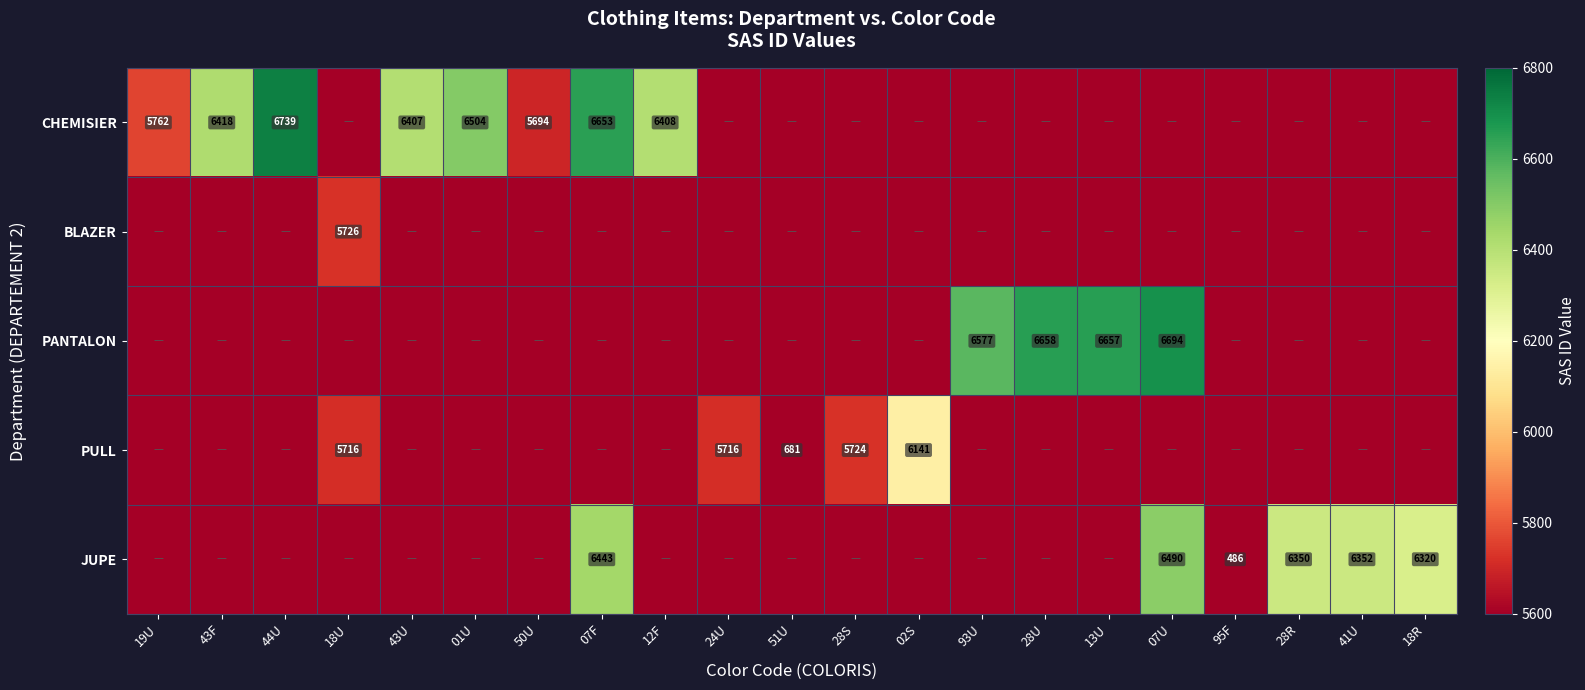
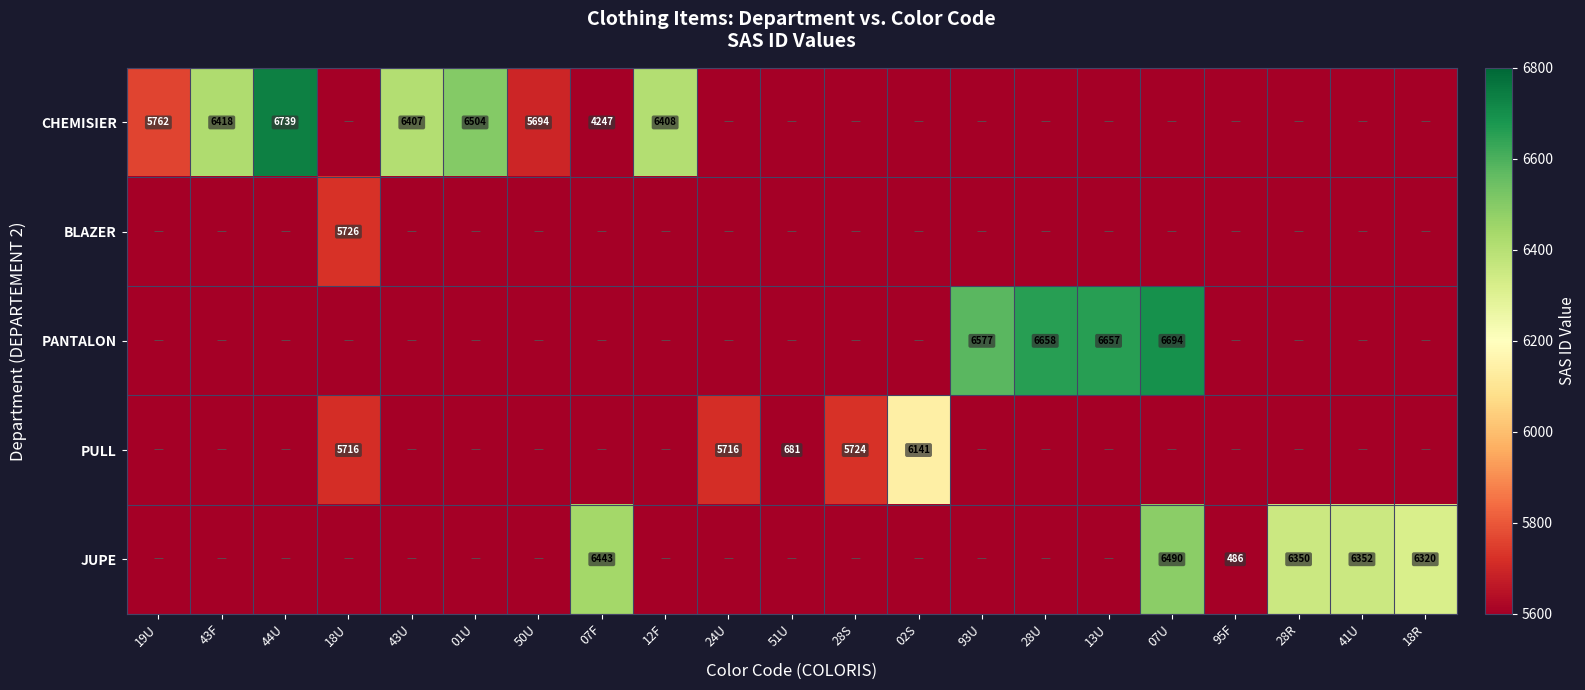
  {
    "CHEMISIER": {
-     "07F": 6653
+     "07F": 4247
    }
  }
